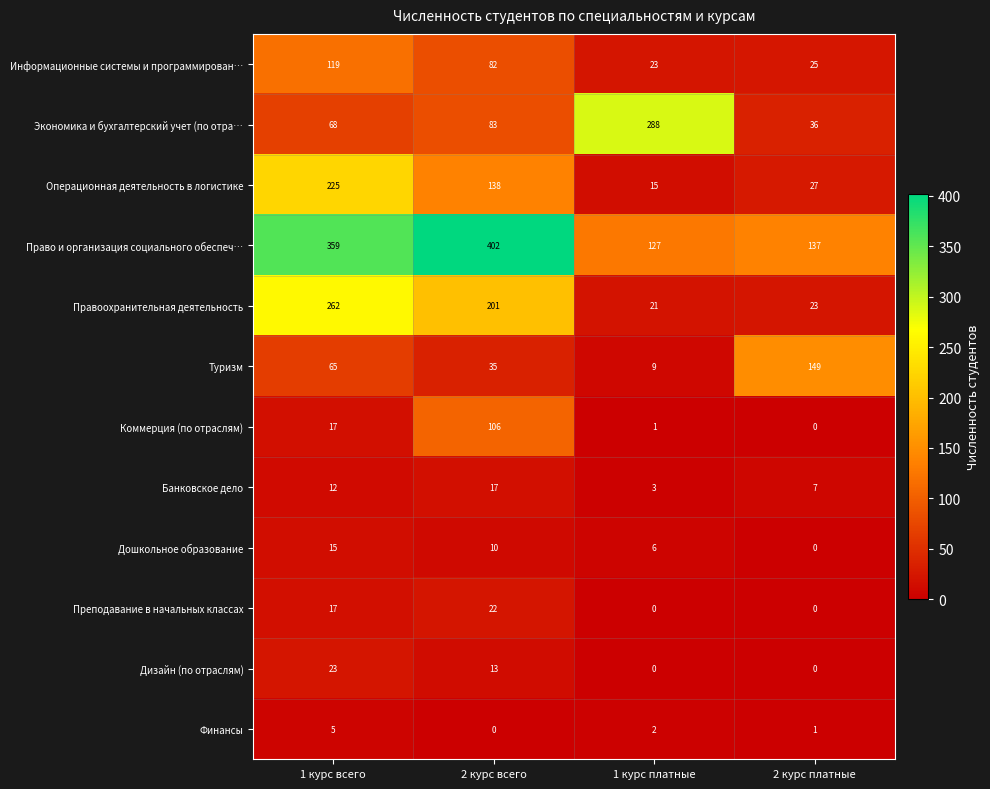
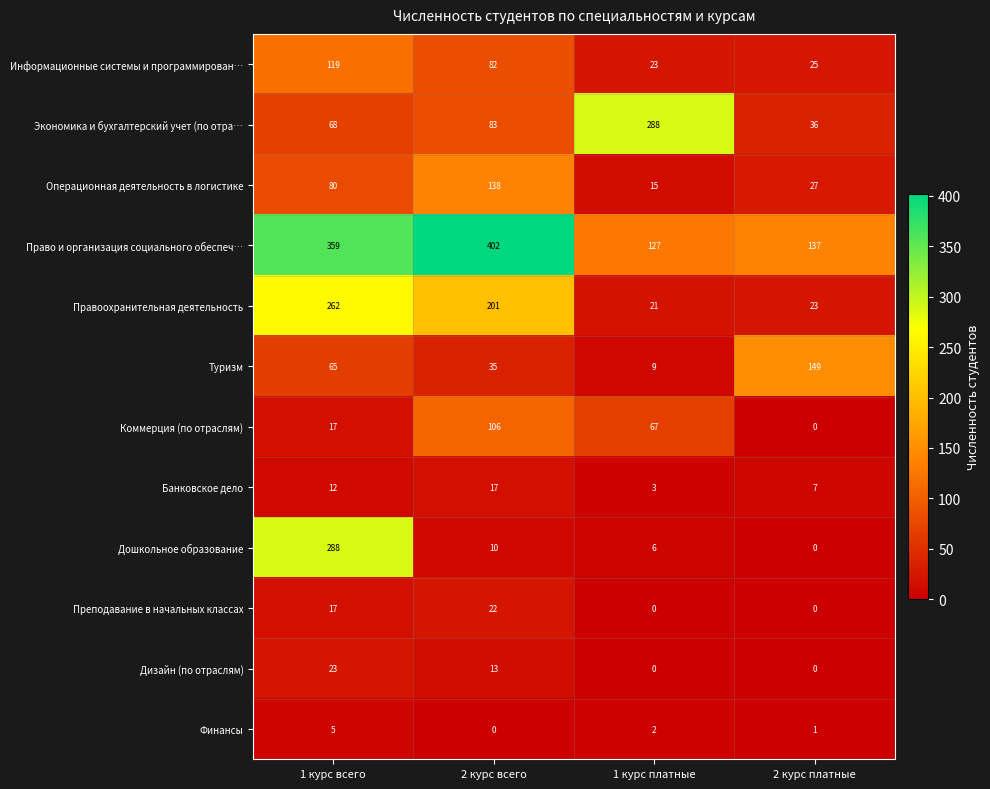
  {
    "Информационные системы и программирован…": {
      "1 курс всего": 119,
      "2 курс всего": 82,
      "1 курс платные": 23,
      "2 курс платные": 25
    },
    "Экономика и бухгалтерский учет (по отра…": {
      "1 курс всего": 68,
      "2 курс всего": 83,
      "1 курс платные": 288,
      "2 курс платные": 36
    },
    "Операционная деятельность в логистике": {
-     "1 курс всего": 225,
+     "1 курс всего": 80,
      "2 курс всего": 138,
      "1 курс платные": 15,
      "2 курс платные": 27
    },
    "Право и организация социального обеспеч…": {
      "1 курс всего": 359,
      "2 курс всего": 402,
      "1 курс платные": 127,
      "2 курс платные": 137
    },
    "Правоохранительная деятельность": {
      "1 курс всего": 262,
      "2 курс всего": 201,
      "1 курс платные": 21,
      "2 курс платные": 23
    },
    "Туризм": {
      "1 курс всего": 65,
      "2 курс всего": 35,
      "1 курс платные": 9,
      "2 курс платные": 149
    },
    "Коммерция (по отраслям)": {
      "1 курс всего": 17,
      "2 курс всего": 106,
-     "1 курс платные": 1,
+     "1 курс платные": 67,
      "2 курс платные": 0
    },
    "Банковское дело": {
      "1 курс всего": 12,
      "2 курс всего": 17,
      "1 курс платные": 3,
      "2 курс платные": 7
    },
    "Дошкольное образование": {
-     "1 курс всего": 15,
+     "1 курс всего": 288,
      "2 курс всего": 10,
      "1 курс платные": 6,
      "2 курс платные": 0
    },
    "Преподавание в начальных классах": {
      "1 курс всего": 17,
      "2 курс всего": 22,
      "1 курс платные": 0,
      "2 курс платные": 0
    },
    "Дизайн (по отраслям)": {
      "1 курс всего": 23,
      "2 курс всего": 13,
      "1 курс платные": 0,
      "2 курс платные": 0
    },
    "Финансы": {
      "1 курс всего": 5,
      "2 курс всего": 0,
      "1 курс платные": 2,
      "2 курс платные": 1
    }
  }
